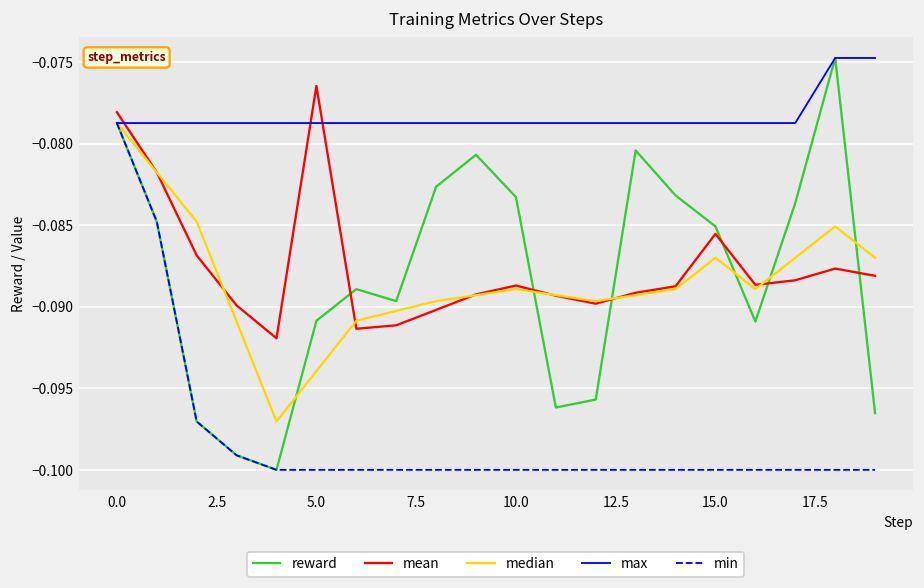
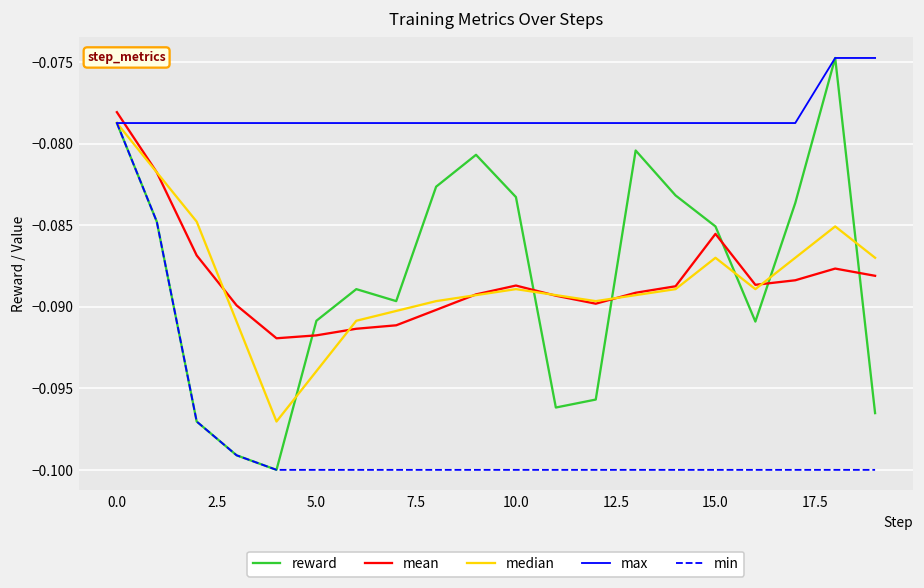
  {
    "reward": {
      "5.0": -0.0909,
      "10.0": -0.0833,
      "15.0": -0.0851
    },
    "mean": {
      "0.0": -0.0781,
-     "5.0": -0.0765,
+     "5.0": -0.0918,
      "10.0": -0.0887,
      "15.0": -0.0855
    },
    "median": {
      "5.0": -0.0939,
      "10.0": -0.0889,
      "15.0": -0.0870
    }
  }
